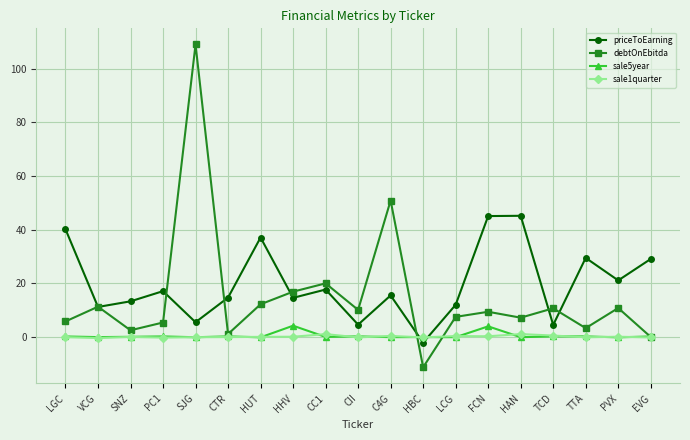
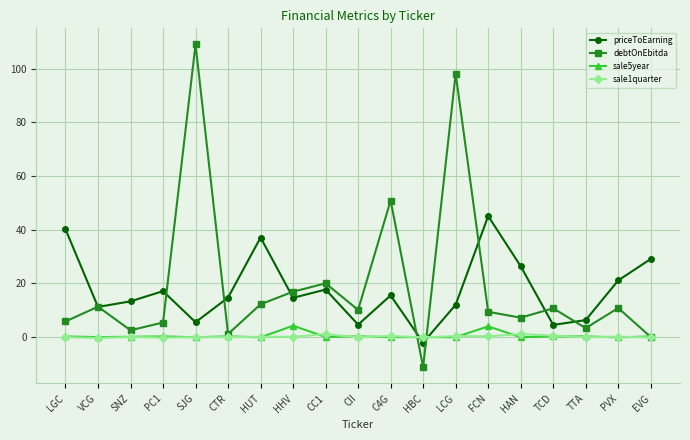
  {
    "priceToEarning": {
      "LGC": 40,
      "SNZ": 13,
      "PC1": 17,
      "SJG": 6,
      "CTR": 15,
      "HUT": 37,
      "HHV": 15,
      "CC1": 18,
      "CII": 5,
      "C4G": 16,
      "HBC": -2,
      "LCG": 12,
      "FCN": 45,
-     "HAN": 45,
+     "HAN": 26,
      "TCD": 5,
-     "TTA": 30,
+     "TTA": 6,
      "PVX": 21,
      "EVG": 29
    },
    "debtOnEbitda": {
      "LGC": 6,
      "SNZ": 3,
      "PC1": 5,
      "SJG": 109,
      "HUT": 12,
      "HHV": 17,
      "CC1": 20,
      "CII": 10,
      "C4G": 51,
      "HBC": -11,
-     "LCG": 8,
+     "LCG": 98,
      "FCN": 9,
      "HAN": 7,
      "TCD": 11,
      "TTA": 3,
      "PVX": 11
    },
    "sale5year": {
      "HHV": 4,
      "CC1": 0,
      "FCN": 4,
      "HAN": 0
    },
    "sale1quarter": {
      "HHV": 0,
      "CC1": 1,
      "FCN": 0,
      "HAN": 1
    }
  }
